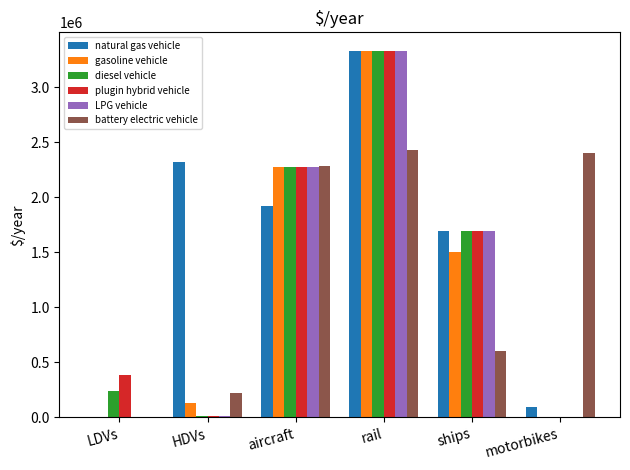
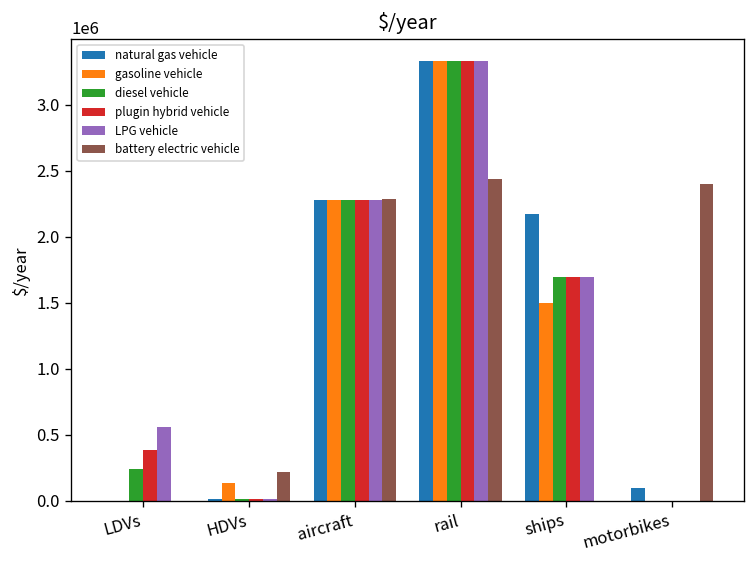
  {
    "natural gas vehicle": {
-     "HDVs": 2320000,
-     "aircraft": 1920000,
+     "HDVs": 20000,
+     "aircraft": 2280000,
      "rail": 3330000,
-     "ships": 1700000,
+     "ships": 2170000,
      "motorbikes": 100000
    },
    "gasoline vehicle": {
      "HDVs": 130000,
      "aircraft": 2280000,
      "rail": 3330000,
      "ships": 1500000,
      "motorbikes": 0
    },
    "diesel vehicle": {
      "LDVs": 240000,
      "aircraft": 2280000,
      "rail": 3330000,
      "ships": 1700000,
      "motorbikes": 0
    },
    "plugin hybrid vehicle": {
      "LDVs": 390000,
      "aircraft": 2280000,
      "rail": 3330000,
      "ships": 1700000,
      "motorbikes": 0
    },
    "LPG vehicle": {
-     "LDVs": 0,
+     "LDVs": 560000,
      "aircraft": 2280000,
      "rail": 3330000,
      "ships": 1700000,
      "motorbikes": 0
    },
    "battery electric vehicle": {
      "HDVs": 220000,
      "aircraft": 2290000,
      "rail": 2430000,
-     "ships": 600000,
+     "ships": 0,
      "motorbikes": 2400000
    }
  }
